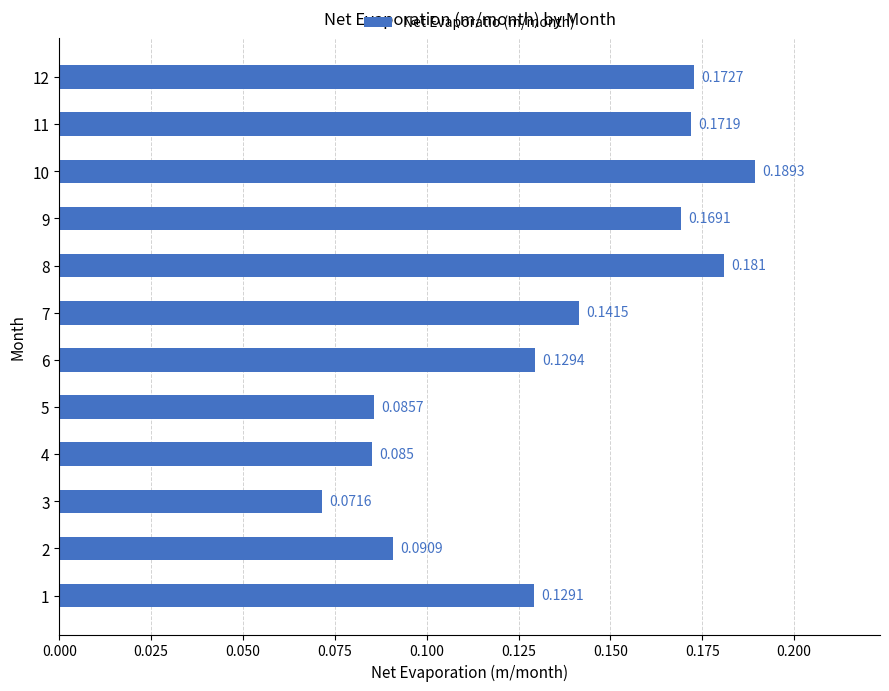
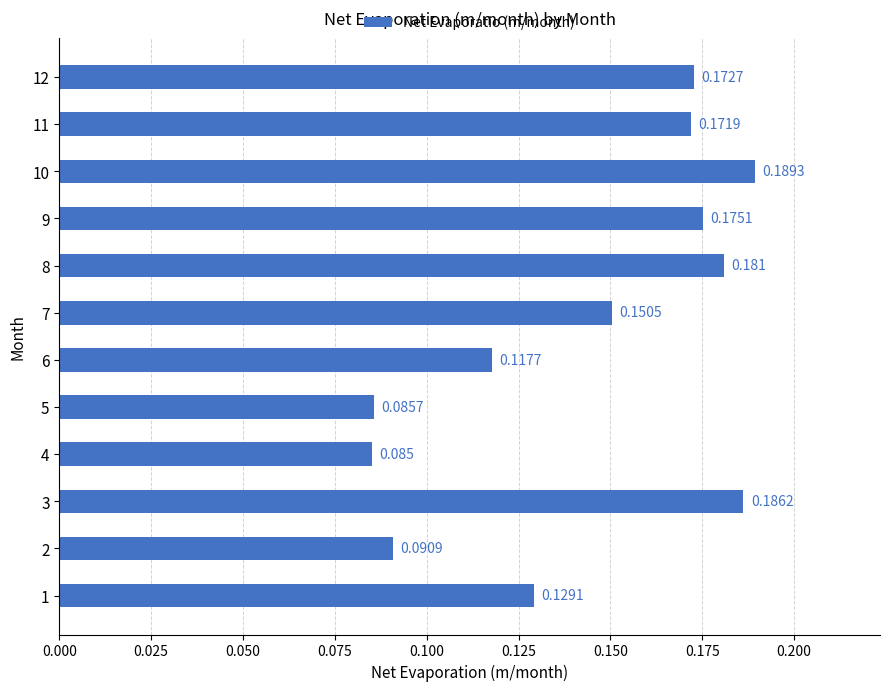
  {
    "12": 0.1727,
    "11": 0.1719,
    "10": 0.1893,
-   "9": 0.1691,
+   "9": 0.1751,
    "8": 0.181,
-   "7": 0.1415,
-   "6": 0.1294,
+   "7": 0.1505,
+   "6": 0.1177,
    "5": 0.0857,
    "4": 0.085,
-   "3": 0.0716,
+   "3": 0.1862,
    "2": 0.0909,
    "1": 0.1291
  }
